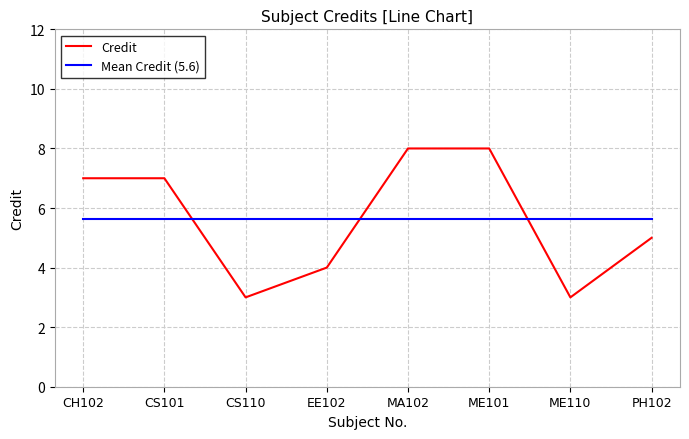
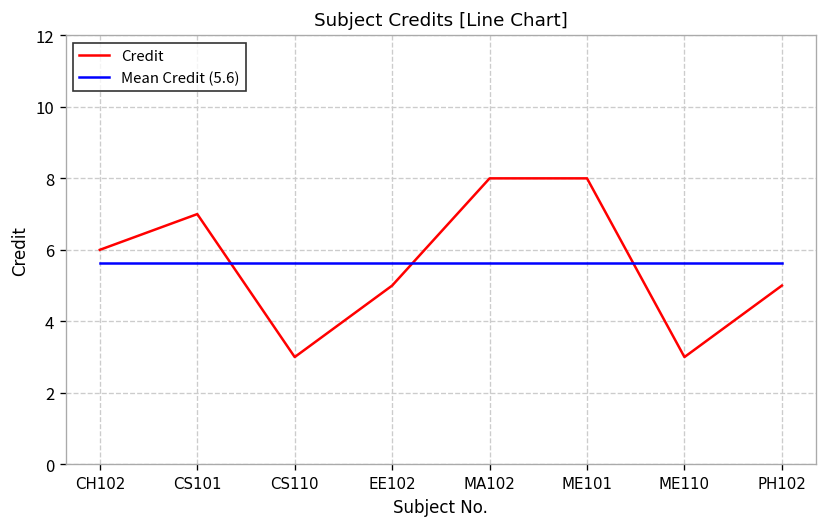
  {
    "Credit": {
-     "CH102": 7,
+     "CH102": 6,
      "CS101": 7,
      "CS110": 3,
-     "EE102": 4,
+     "EE102": 5,
      "MA102": 8,
      "ME101": 8,
      "ME110": 3,
      "PH102": 5
    },
    "Mean Credit (5.6)": {
      "CH102": 5.6,
      "CS101": 5.6,
      "CS110": 5.6,
      "EE102": 5.6,
      "MA102": 5.6,
      "ME101": 5.6,
      "ME110": 5.6,
      "PH102": 5.6
    }
  }
